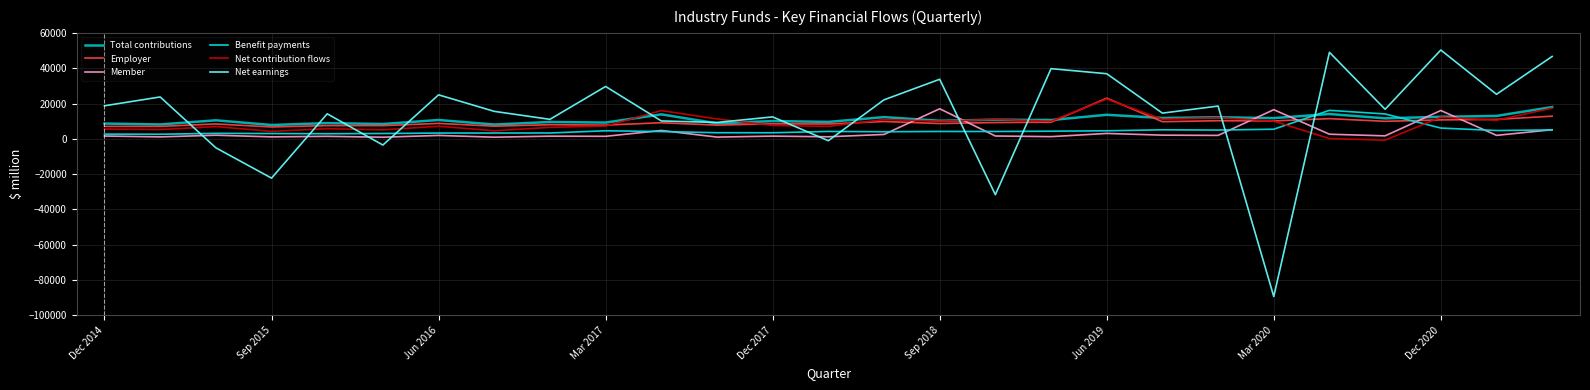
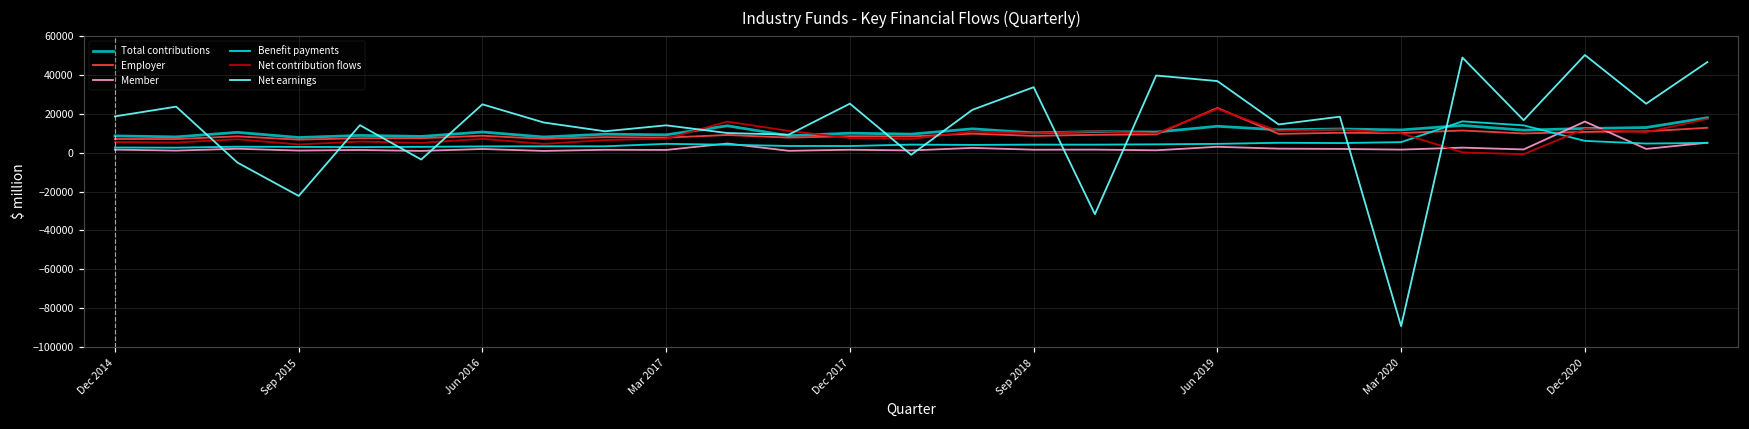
  {
    "Employer": {
      "Dec 2014": 7000,
      "Jun 2016": 9000,
      "Dec 2020": 11000
    },
    "Member": {
      "Sep 2015": 1000,
      "Mar 2017": 1000,
      "Dec 2017": 2000,
-     "Sep 2018": 17000,
+     "Sep 2018": 2000,
      "Jun 2019": 3000,
-     "Mar 2020": 17000,
+     "Mar 2020": 2000,
      "Dec 2020": 16000
    },
    "Net contribution flows": {
      "Dec 2014": 6000,
      "Jun 2016": 7000
    },
    "Net earnings": {
      "Dec 2014": 19000,
      "Sep 2015": -22000,
      "Jun 2016": 25000,
-     "Mar 2017": 30000,
-     "Dec 2017": 12000,
+     "Mar 2017": 14000,
+     "Dec 2017": 25000,
      "Sep 2018": 34000,
      "Jun 2019": 37000,
      "Mar 2020": -89000,
      "Dec 2020": 50000
    }
  }
